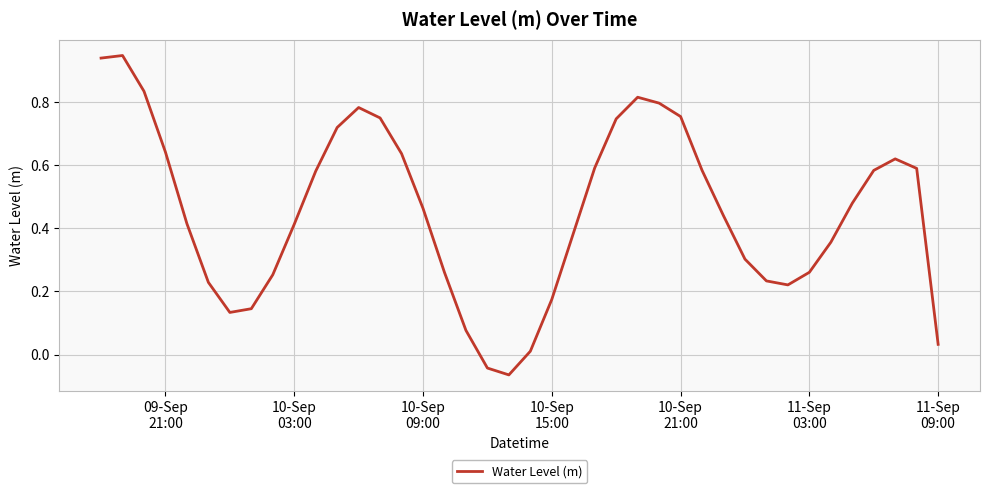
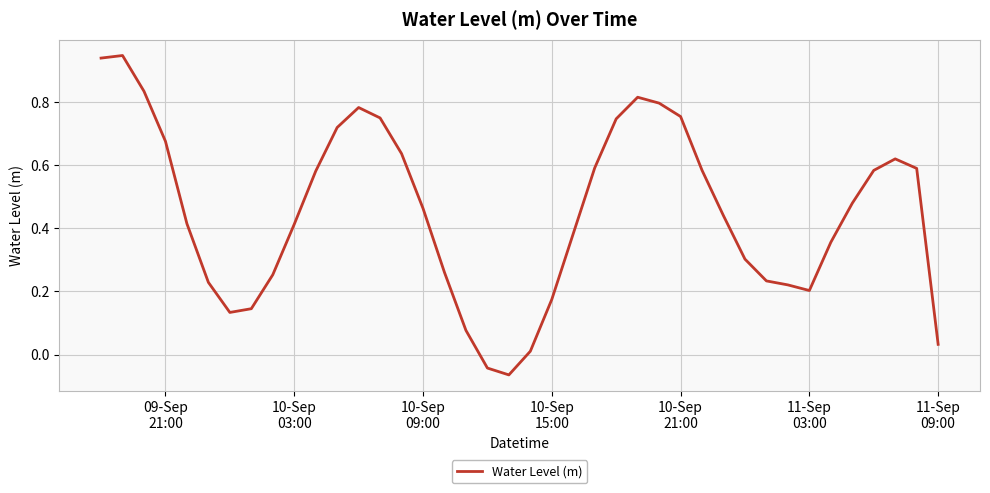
  {
-   "09-Sep 21:00": 0.64,
+   "09-Sep 21:00": 0.68,
    "10-Sep 03:00": 0.41,
    "10-Sep 09:00": 0.46,
    "10-Sep 15:00": 0.17,
    "10-Sep 21:00": 0.75,
-   "11-Sep 03:00": 0.26,
+   "11-Sep 03:00": 0.20,
    "11-Sep 09:00": 0.03
  }
